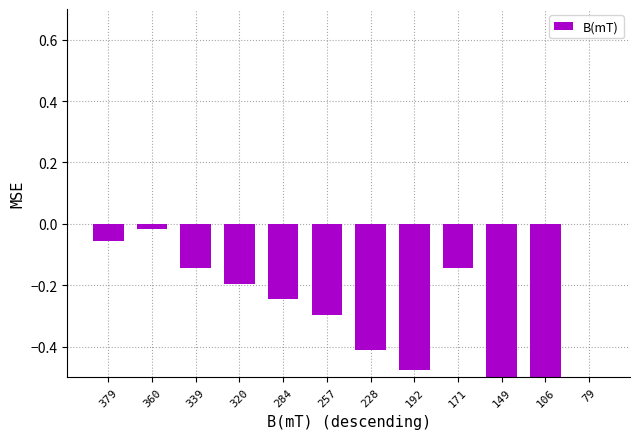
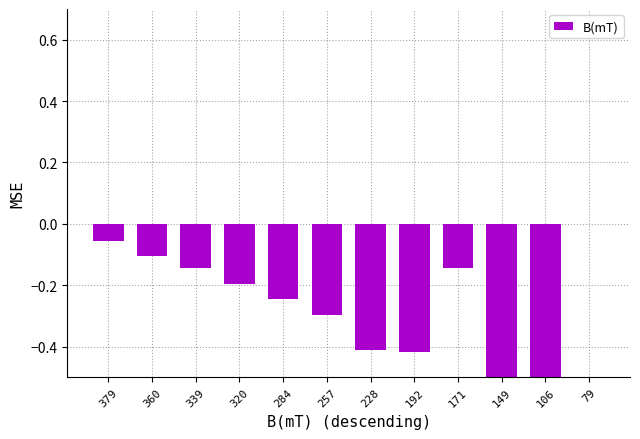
  {
    "379": -0.06,
-   "360": -0.02,
+   "360": -0.10,
    "339": -0.14,
    "320": -0.20,
    "284": -0.24,
    "257": -0.30,
    "228": -0.41,
-   "192": -0.48,
+   "192": -0.42,
    "171": -0.14,
    "79": 0.00
  }
